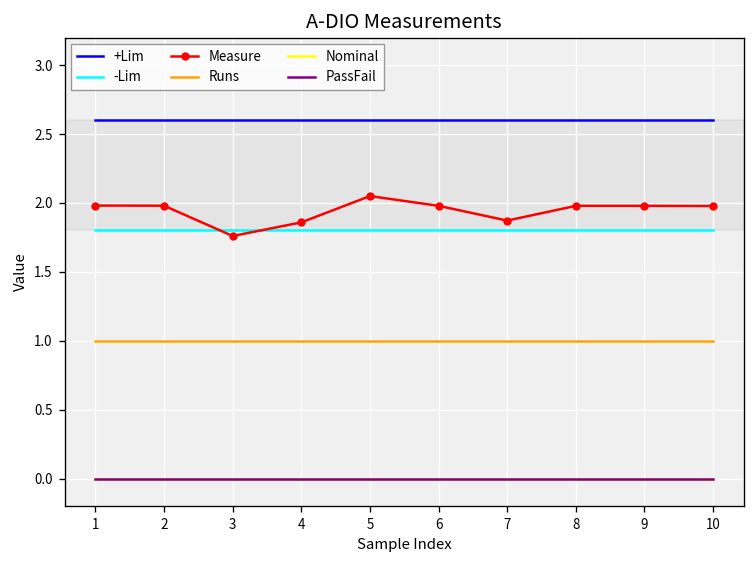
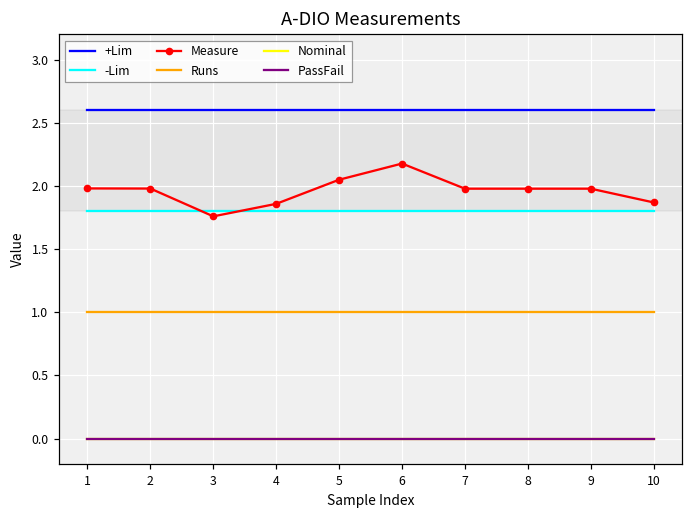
  {
    "+Lim": {
      "1": 2.60,
      "2": 2.60,
      "3": 2.60,
      "4": 2.60,
      "5": 2.60,
      "6": 2.60,
      "7": 2.60,
      "8": 2.60,
      "9": 2.60,
      "10": 2.60
    },
    "-Lim": {
      "1": 1.80,
      "2": 1.80,
      "3": 1.80,
      "4": 1.80,
      "5": 1.80,
      "6": 1.80,
      "7": 1.80,
      "8": 1.80,
      "9": 1.80,
      "10": 1.80
    },
    "Measure": {
      "1": 1.98,
      "2": 1.98,
      "3": 1.76,
      "4": 1.86,
      "5": 2.05,
-     "6": 1.98,
-     "7": 1.87,
+     "6": 2.18,
+     "7": 1.98,
      "8": 1.98,
      "9": 1.98,
-     "10": 1.98
+     "10": 1.87
    },
    "Runs": {
      "1": 1.00,
      "2": 1.00,
      "3": 1.00,
      "4": 1.00,
      "5": 1.00,
      "6": 1.00,
      "7": 1.00,
      "8": 1.00,
      "9": 1.00,
      "10": 1.00
    },
    "PassFail": {
      "1": 0.00,
      "2": 0.00,
      "3": 0.00,
      "4": 0.00,
      "5": 0.00,
      "6": 0.00,
      "7": 0.00,
      "8": 0.00,
      "9": 0.00,
      "10": 0.00
    }
  }
